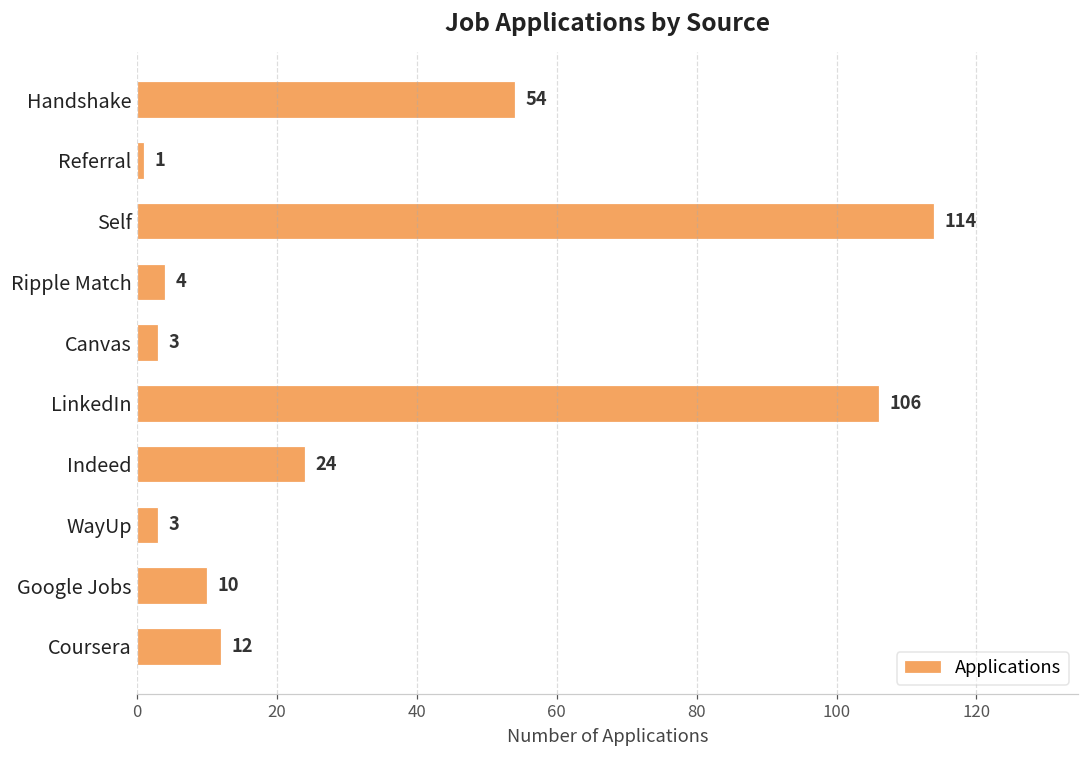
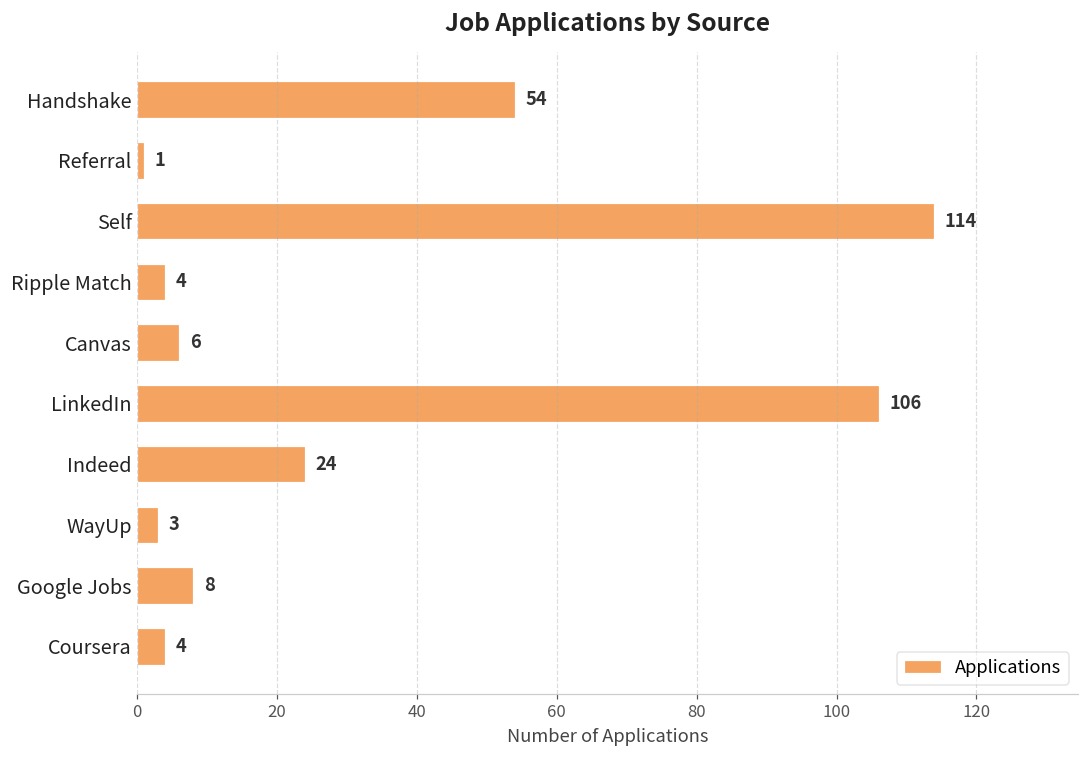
  {
    "Handshake": 54,
    "Referral": 1,
    "Self": 114,
    "Ripple Match": 4,
-   "Canvas": 3,
+   "Canvas": 6,
    "LinkedIn": 106,
    "Indeed": 24,
    "WayUp": 3,
-   "Google Jobs": 10,
-   "Coursera": 12
+   "Google Jobs": 8,
+   "Coursera": 4
  }
